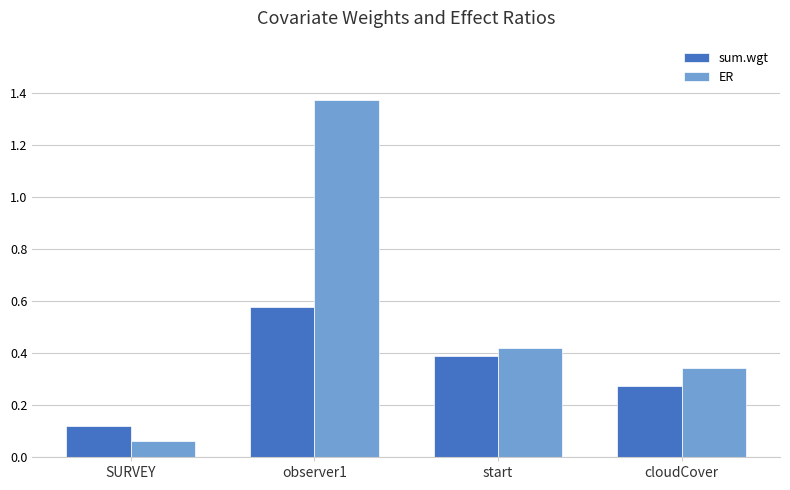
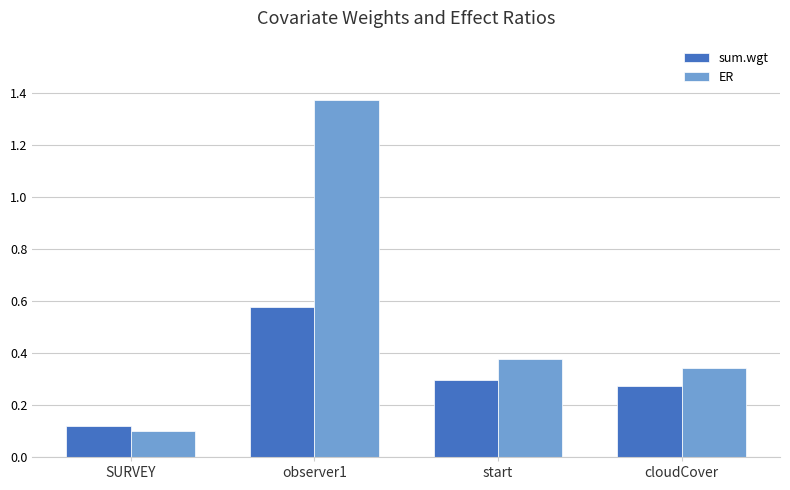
  {
    "sum.wgt": {
      "SURVEY": 0.12,
      "observer1": 0.58,
-     "start": 0.39,
+     "start": 0.30,
      "cloudCover": 0.27
    },
    "ER": {
-     "SURVEY": 0.06,
+     "SURVEY": 0.10,
      "observer1": 1.37,
-     "start": 0.42,
+     "start": 0.38,
      "cloudCover": 0.34
    }
  }
